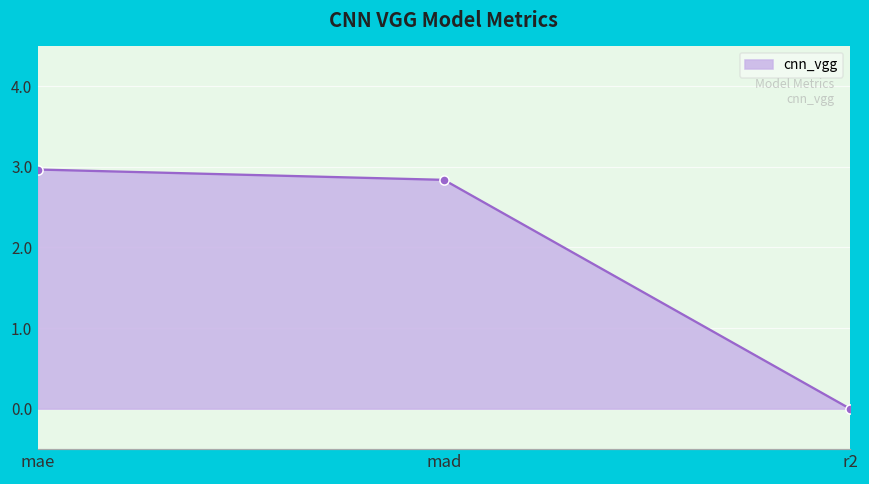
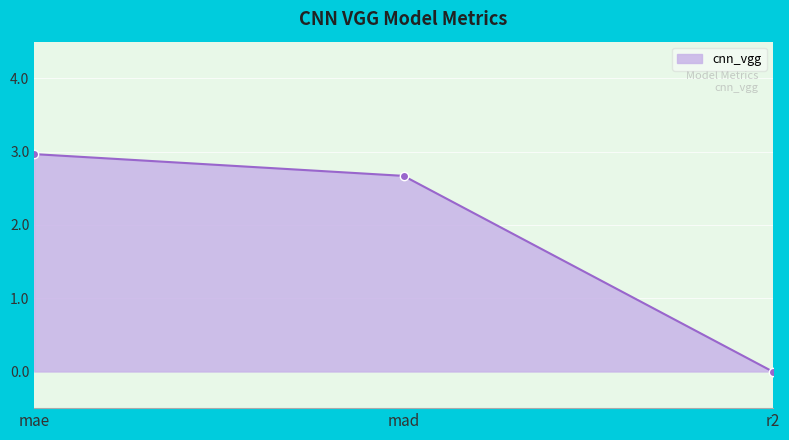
  {
    "mae": 3.0,
-   "mad": 2.8,
+   "mad": 2.7,
    "r2": 0.0
  }
